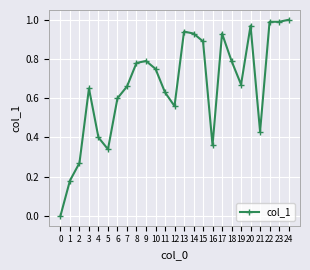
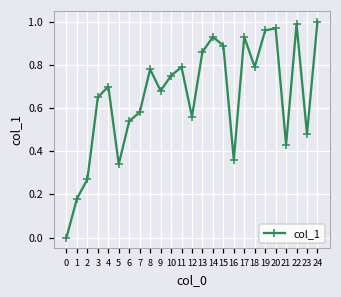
  {
    "0": 0.00,
    "1": 0.18,
    "2": 0.27,
    "3": 0.65,
-   "4": 0.4,
+   "4": 0.7,
    "5": 0.34,
-   "6": 0.60,
-   "7": 0.66,
+   "6": 0.54,
+   "7": 0.58,
    "8": 0.78,
-   "9": 0.79,
+   "9": 0.68,
    "10": 0.75,
-   "11": 0.63,
+   "11": 0.79,
    "12": 0.56,
-   "13": 0.94,
+   "13": 0.86,
    "14": 0.93,
    "15": 0.89,
    "16": 0.36,
    "17": 0.93,
    "18": 0.79,
-   "19": 0.67,
+   "19": 0.96,
    "20": 0.97,
    "21": 0.43,
    "22": 0.99,
-   "23": 0.99,
+   "23": 0.48,
    "24": 1.00
  }
